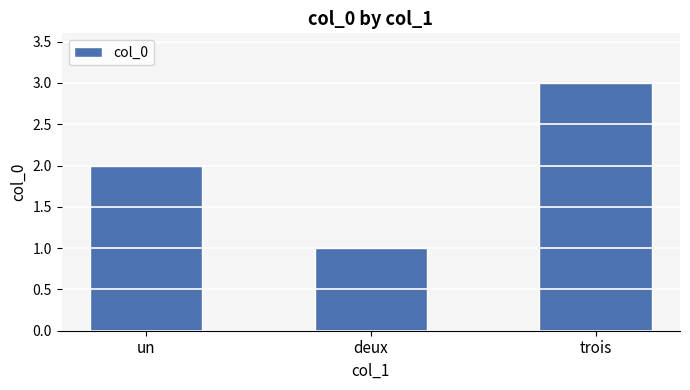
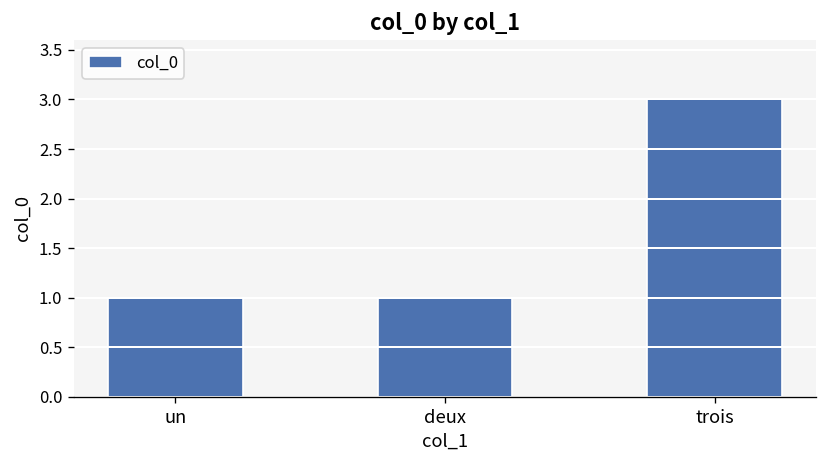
  {
-   "un": 2,
+   "un": 1,
    "deux": 1,
    "trois": 3
  }
